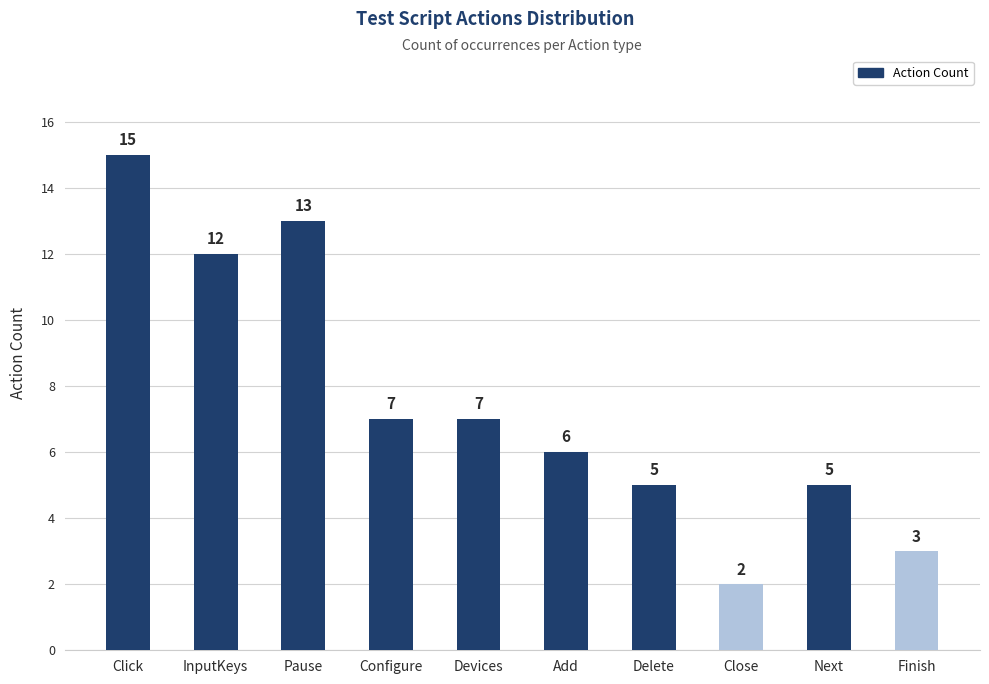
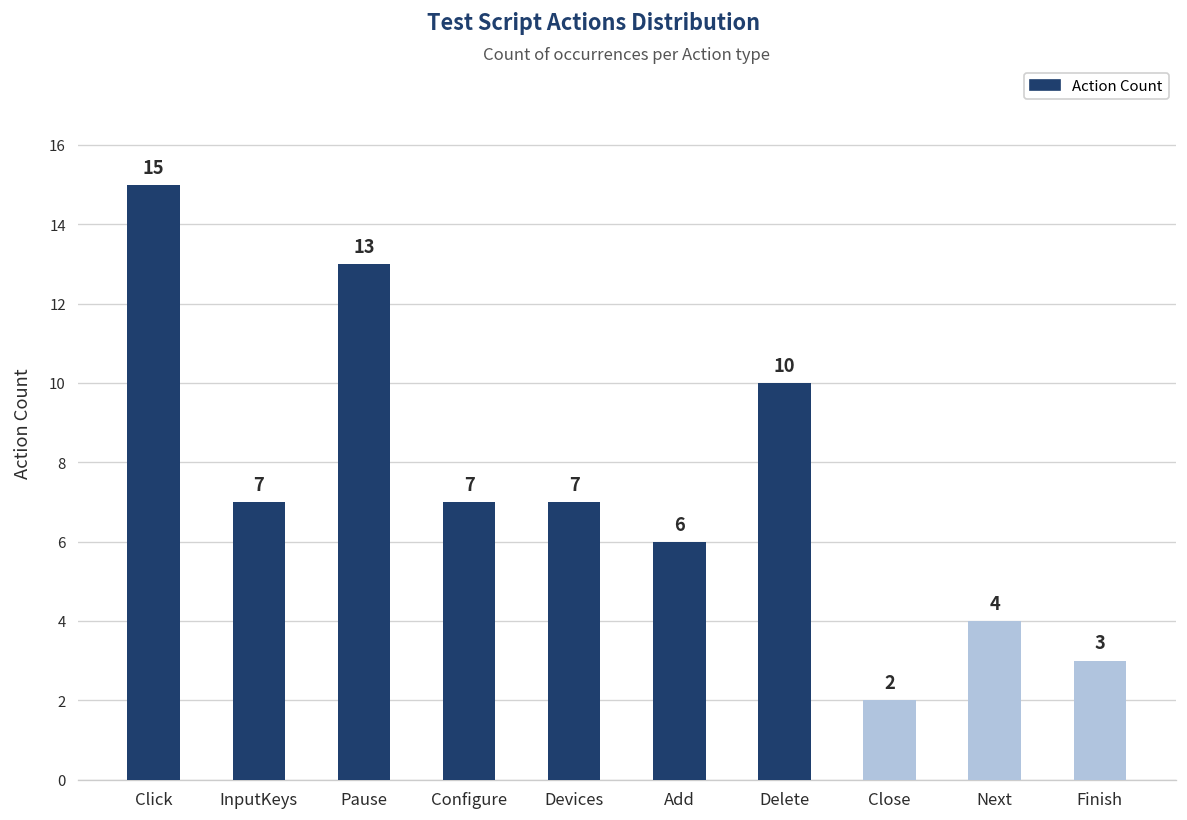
  {
    "Click": 15,
-   "InputKeys": 12,
+   "InputKeys": 7,
    "Pause": 13,
    "Configure": 7,
    "Devices": 7,
    "Add": 6,
-   "Delete": 5,
+   "Delete": 10,
    "Close": 2,
-   "Next": 5,
+   "Next": 4,
    "Finish": 3
  }
